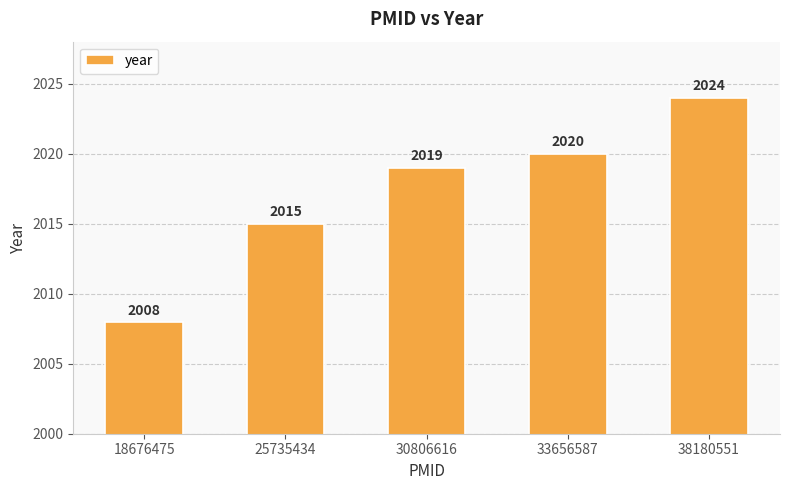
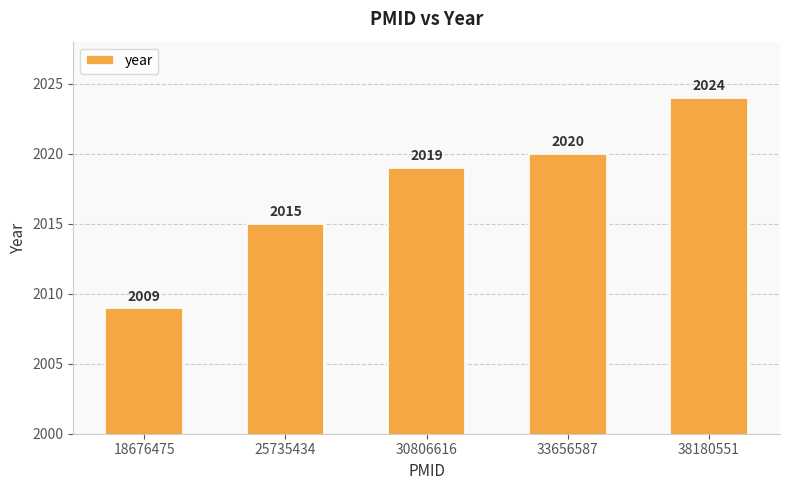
  {
-   "18676475": 2008,
+   "18676475": 2009,
    "25735434": 2015,
    "30806616": 2019,
    "33656587": 2020,
    "38180551": 2024
  }
